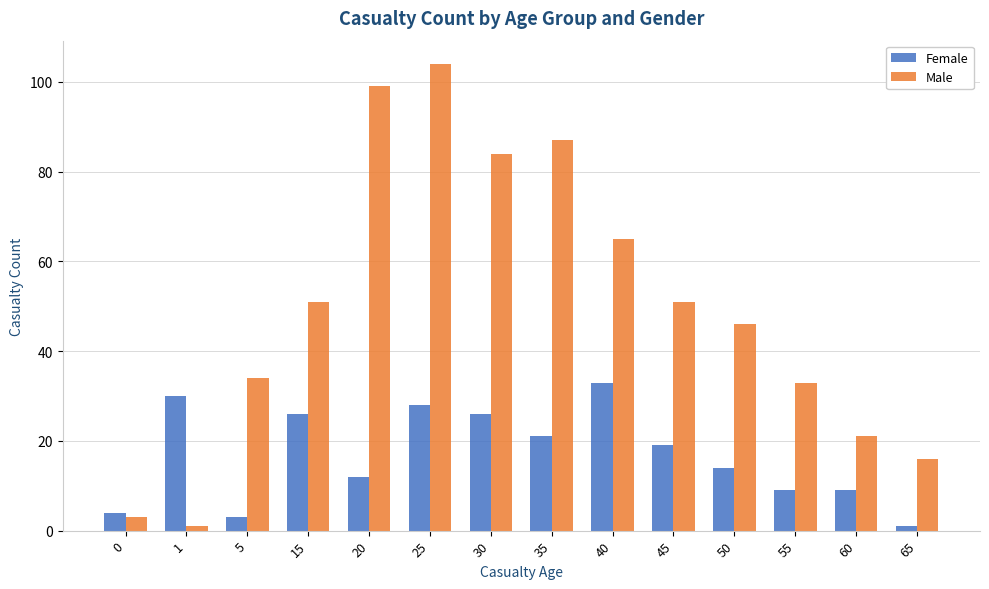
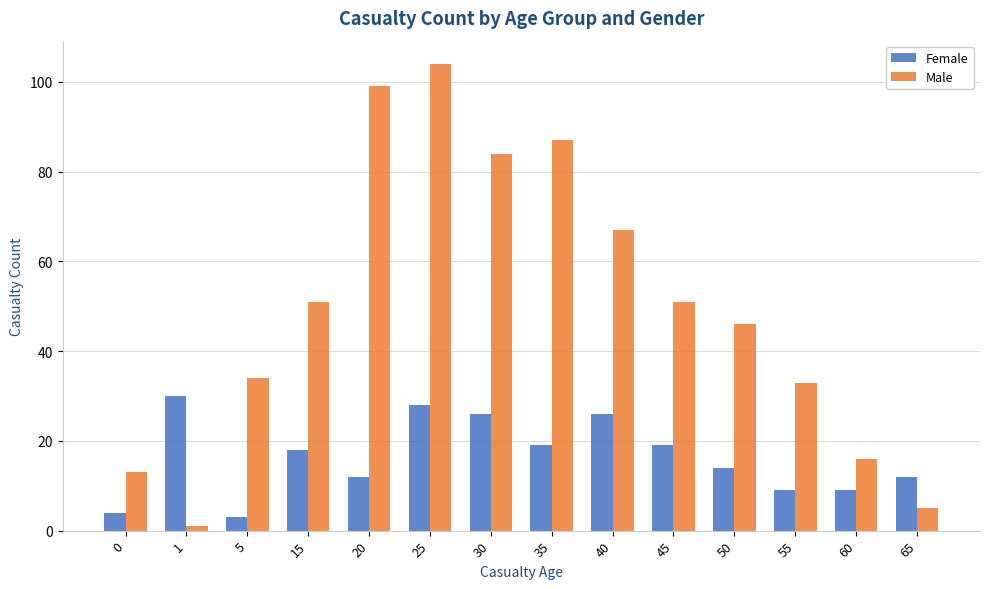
  {
    "Female": {
      "0": 4,
      "1": 30,
      "5": 3,
-     "15": 26,
+     "15": 18,
      "20": 12,
      "25": 28,
      "30": 26,
-     "35": 21,
-     "40": 33,
+     "35": 19,
+     "40": 26,
      "45": 19,
      "50": 14,
      "55": 9,
      "60": 9,
-     "65": 1
+     "65": 12
    },
    "Male": {
-     "0": 3,
+     "0": 13,
      "1": 1,
      "5": 34,
      "15": 51,
      "20": 99,
      "25": 104,
      "30": 84,
      "35": 87,
-     "40": 65,
+     "40": 67,
      "45": 51,
      "50": 46,
      "55": 33,
-     "60": 21,
-     "65": 16
+     "60": 16,
+     "65": 5
    }
  }
